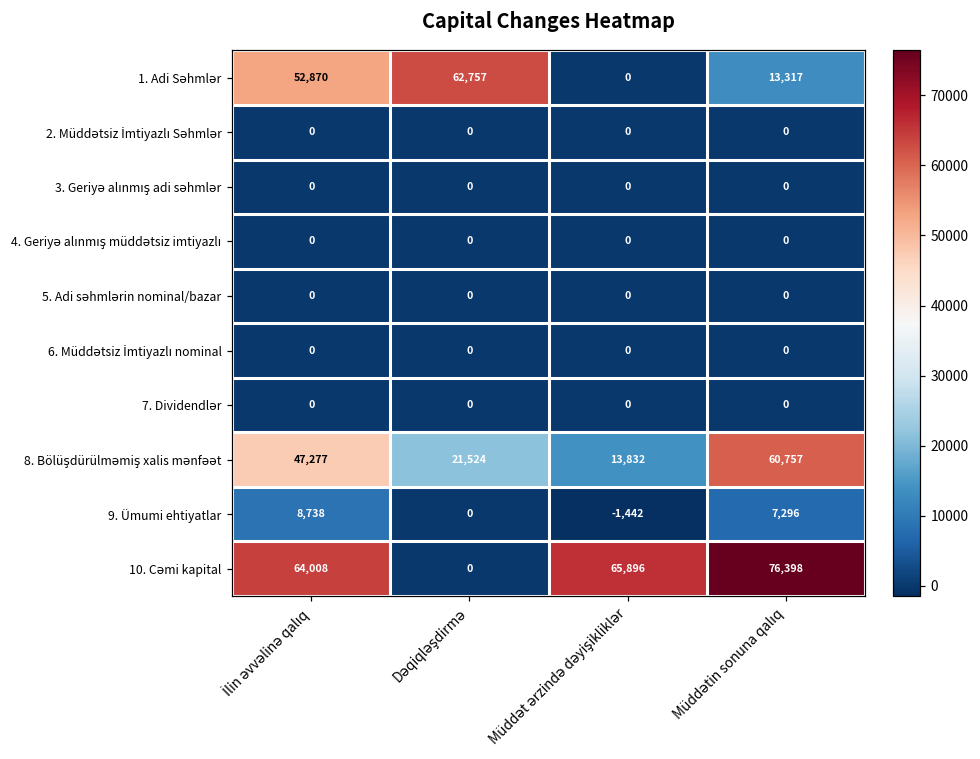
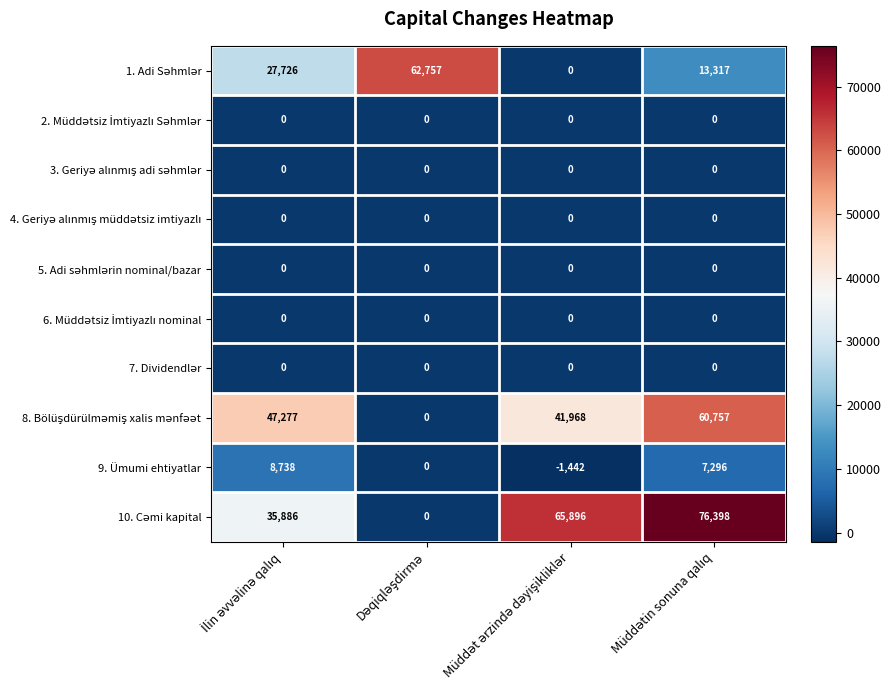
  {
    "1. Adi Səhmlər": {
-     "İlin əvvəlinə qalıq": "52,870",
+     "İlin əvvəlinə qalıq": "27,726",
      "Dəqiqləşdirmə": "62,757",
      "Müddət ərzində dəyişikliklər": "0",
      "Müddətin sonuna qalıq": "13,317"
    },
    "2. Müddətsiz İmtiyazlı Səhmlər": {
      "İlin əvvəlinə qalıq": "0",
      "Dəqiqləşdirmə": "0",
      "Müddət ərzində dəyişikliklər": "0",
      "Müddətin sonuna qalıq": "0"
    },
    "3. Geriyə alınmış adi səhmlər": {
      "İlin əvvəlinə qalıq": "0",
      "Dəqiqləşdirmə": "0",
      "Müddət ərzində dəyişikliklər": "0",
      "Müddətin sonuna qalıq": "0"
    },
    "4. Geriyə alınmış müddətsiz imtiyazlı": {
      "İlin əvvəlinə qalıq": "0",
      "Dəqiqləşdirmə": "0",
      "Müddət ərzində dəyişikliklər": "0",
      "Müddətin sonuna qalıq": "0"
    },
    "5. Adi səhmlərin nominal/bazar": {
      "İlin əvvəlinə qalıq": "0",
      "Dəqiqləşdirmə": "0",
      "Müddət ərzində dəyişikliklər": "0",
      "Müddətin sonuna qalıq": "0"
    },
    "6. Müddətsiz İmtiyazlı nominal": {
      "İlin əvvəlinə qalıq": "0",
      "Dəqiqləşdirmə": "0",
      "Müddət ərzində dəyişikliklər": "0",
      "Müddətin sonuna qalıq": "0"
    },
    "7. Dividendlər": {
      "İlin əvvəlinə qalıq": "0",
      "Dəqiqləşdirmə": "0",
      "Müddət ərzində dəyişikliklər": "0",
      "Müddətin sonuna qalıq": "0"
    },
    "8. Bölüşdürülməmiş xalis mənfəət": {
      "İlin əvvəlinə qalıq": "47,277",
-     "Dəqiqləşdirmə": "21,524",
-     "Müddət ərzində dəyişikliklər": "13,832",
+     "Dəqiqləşdirmə": "0",
+     "Müddət ərzində dəyişikliklər": "41,968",
      "Müddətin sonuna qalıq": "60,757"
    },
    "9. Ümumi ehtiyatlar": {
      "İlin əvvəlinə qalıq": "8,738",
      "Dəqiqləşdirmə": "0",
      "Müddət ərzində dəyişikliklər": "-1,442",
      "Müddətin sonuna qalıq": "7,296"
    },
    "10. Cəmi kapital": {
-     "İlin əvvəlinə qalıq": "64,008",
+     "İlin əvvəlinə qalıq": "35,886",
      "Dəqiqləşdirmə": "0",
      "Müddət ərzində dəyişikliklər": "65,896",
      "Müddətin sonuna qalıq": "76,398"
    }
  }
